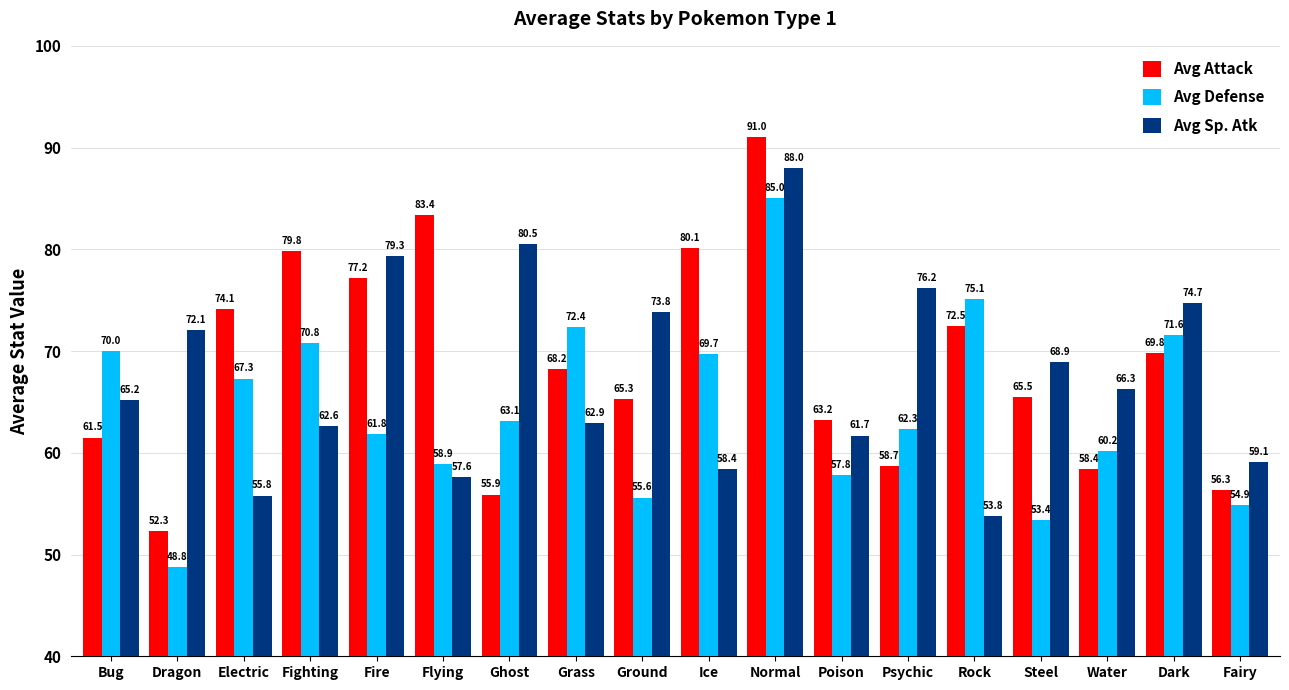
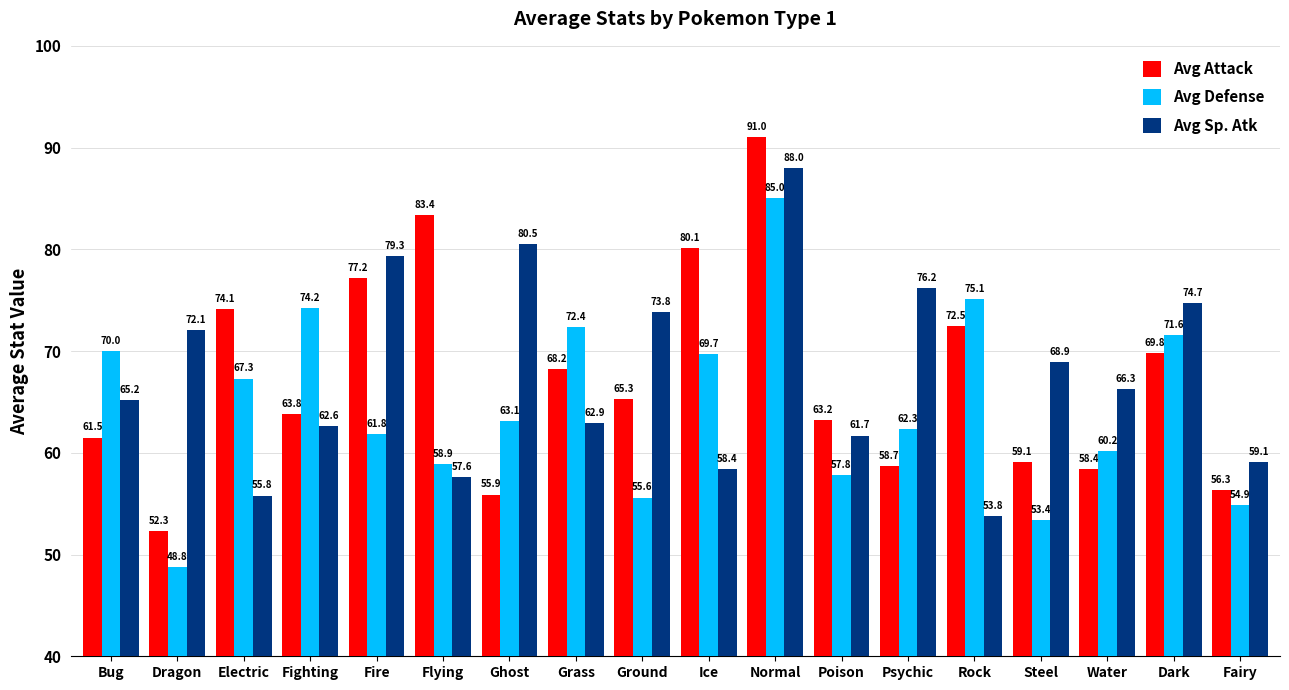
  {
    "Avg Attack": {
      "Bug": 61.5,
      "Dragon": 52.3,
      "Electric": 74.1,
-     "Fighting": 79.8,
+     "Fighting": 63.8,
      "Fire": 77.2,
      "Flying": 83.4,
      "Ghost": 55.9,
      "Grass": 68.2,
      "Ground": 65.3,
      "Ice": 80.1,
      "Normal": 91.0,
      "Poison": 63.2,
      "Psychic": 58.7,
      "Rock": 72.5,
-     "Steel": 65.5,
+     "Steel": 59.1,
      "Water": 58.4,
      "Dark": 69.8,
      "Fairy": 56.3
    },
    "Avg Defense": {
      "Bug": 70.0,
      "Dragon": 48.8,
      "Electric": 67.3,
-     "Fighting": 70.8,
+     "Fighting": 74.2,
      "Fire": 61.8,
      "Flying": 58.9,
      "Ghost": 63.1,
      "Grass": 72.4,
      "Ground": 55.6,
      "Ice": 69.7,
      "Normal": 85.0,
      "Poison": 57.8,
      "Psychic": 62.3,
      "Rock": 75.1,
      "Steel": 53.4,
      "Water": 60.2,
      "Dark": 71.6,
      "Fairy": 54.9
    },
    "Avg Sp. Atk": {
      "Bug": 65.2,
      "Dragon": 72.1,
      "Electric": 55.8,
      "Fighting": 62.6,
      "Fire": 79.3,
      "Flying": 57.6,
      "Ghost": 80.5,
      "Grass": 62.9,
      "Ground": 73.8,
      "Ice": 58.4,
      "Normal": 88.0,
      "Poison": 61.7,
      "Psychic": 76.2,
      "Rock": 53.8,
      "Steel": 68.9,
      "Water": 66.3,
      "Dark": 74.7,
      "Fairy": 59.1
    }
  }
